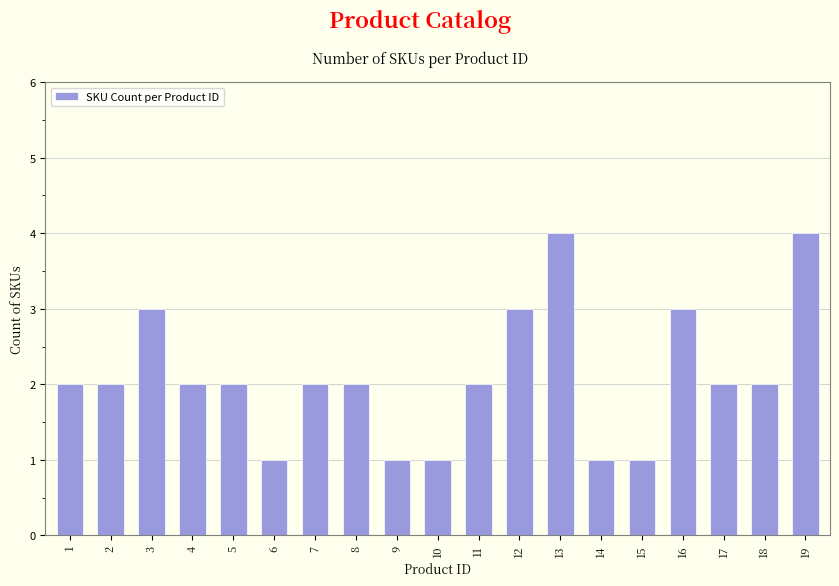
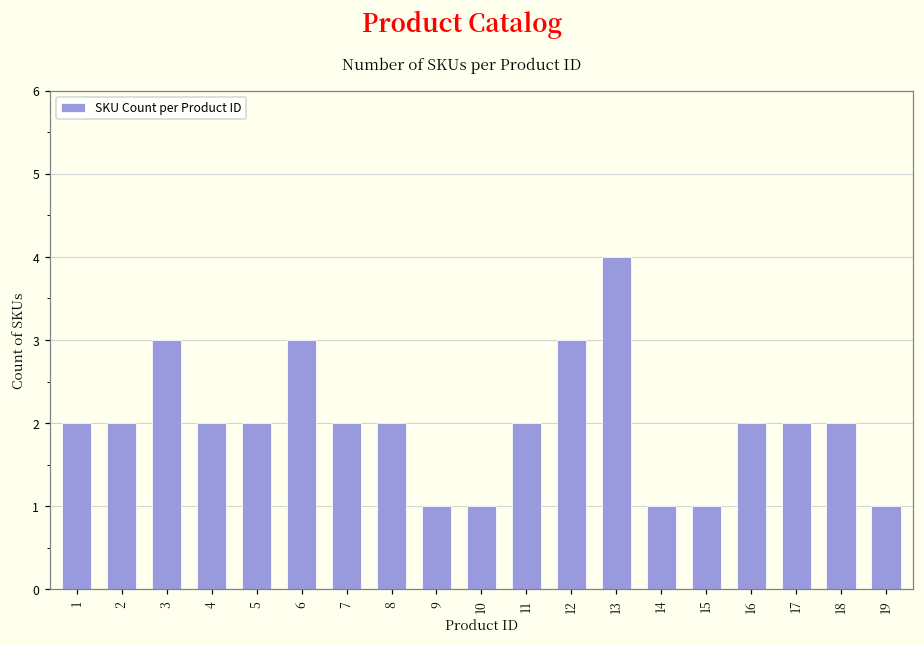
  {
    "1": 2,
    "2": 2,
    "3": 3,
    "4": 2,
    "5": 2,
-   "6": 1,
+   "6": 3,
    "7": 2,
    "8": 2,
    "9": 1,
    "10": 1,
    "11": 2,
    "12": 3,
    "13": 4,
    "14": 1,
    "15": 1,
-   "16": 3,
+   "16": 2,
    "17": 2,
    "18": 2,
-   "19": 4
+   "19": 1
  }
